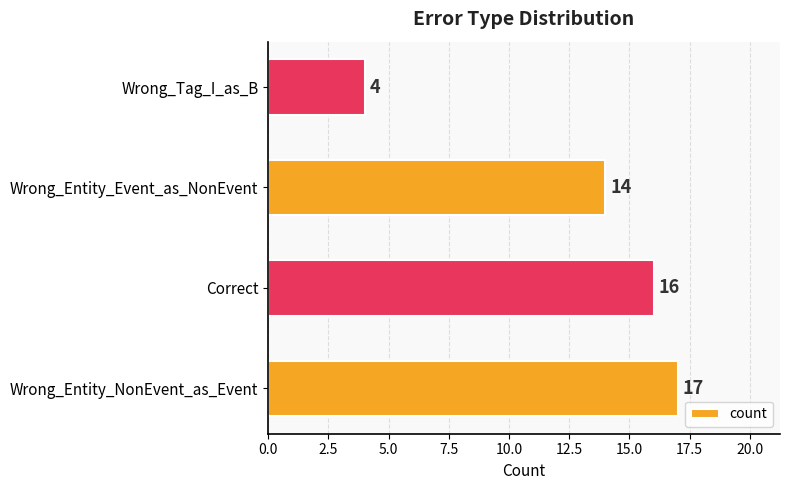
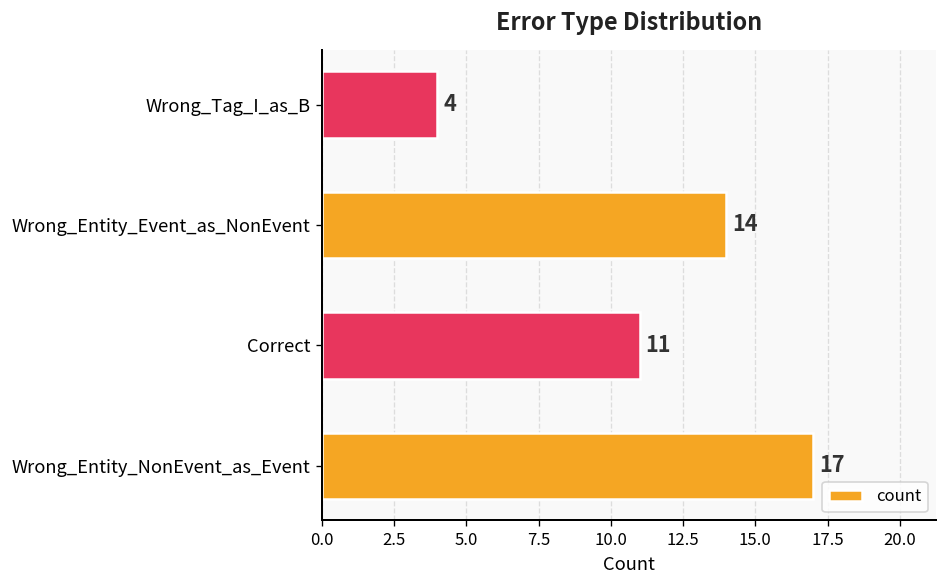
  {
    "Wrong_Tag_I_as_B": 4,
    "Wrong_Entity_Event_as_NonEvent": 14,
-   "Correct": 16,
+   "Correct": 11,
    "Wrong_Entity_NonEvent_as_Event": 17
  }
